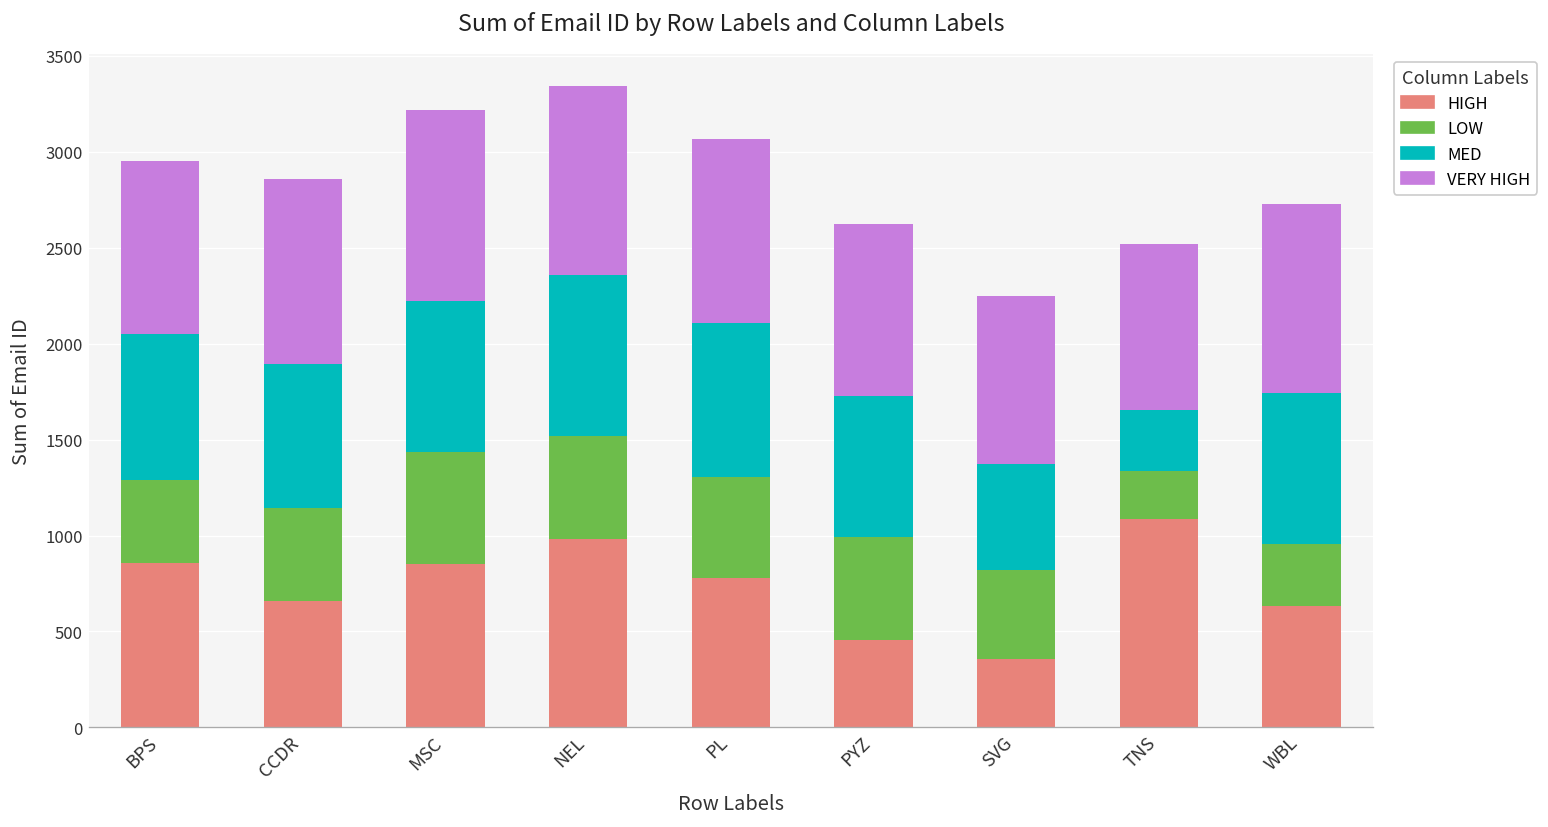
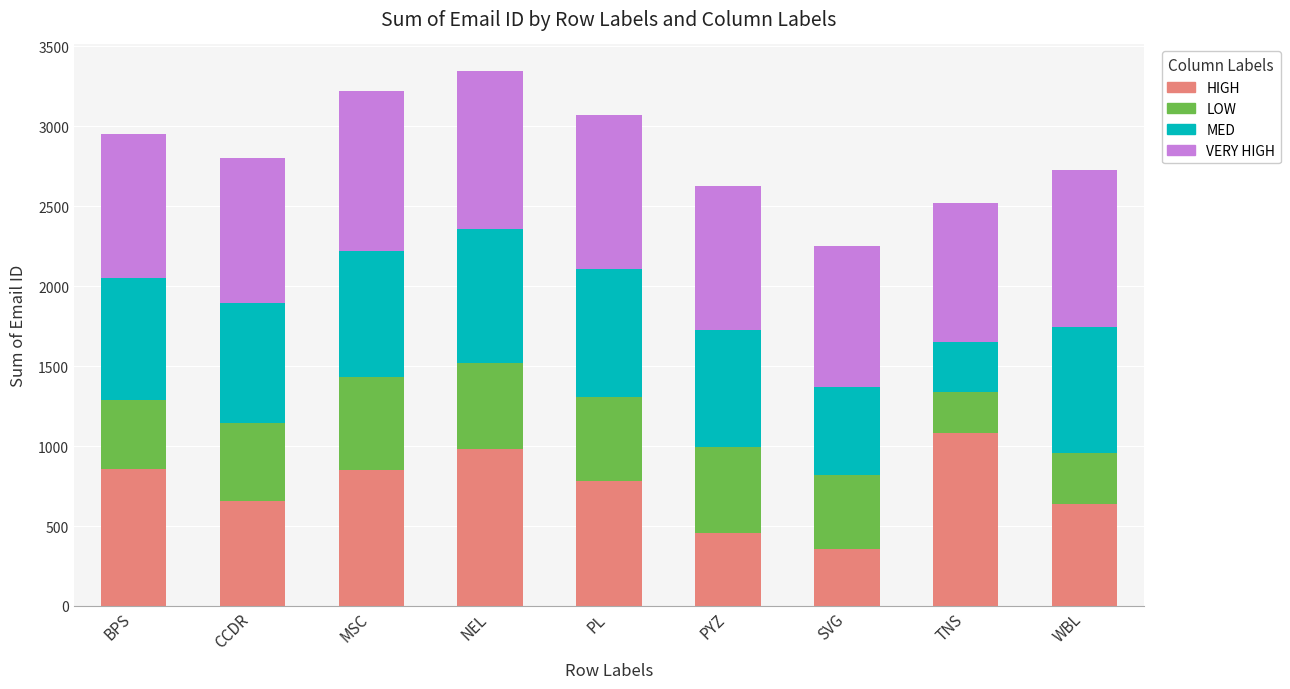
  {
    "HIGH": {
      "BPS": 860,
      "CCDR": 660,
      "MSC": 850,
      "NEL": 980,
      "PL": 780,
      "PYZ": 460,
      "SVG": 360,
      "TNS": 1080,
      "WBL": 640
    },
    "LOW": {
      "BPS": 430,
      "CCDR": 490,
      "MSC": 580,
      "NEL": 540,
      "PL": 520,
      "PYZ": 540,
      "SVG": 460,
      "TNS": 250,
      "WBL": 320
    },
    "MED": {
      "BPS": 770,
      "CCDR": 750,
      "MSC": 790,
      "NEL": 840,
      "PL": 800,
      "PYZ": 740,
      "SVG": 550,
      "TNS": 320,
      "WBL": 790
    },
    "VERY HIGH": {
      "BPS": 900,
-     "CCDR": 960,
+     "CCDR": 910,
      "MSC": 1000,
      "NEL": 990,
      "PL": 960,
      "PYZ": 900,
      "SVG": 880,
      "TNS": 870,
      "WBL": 990
    }
  }
